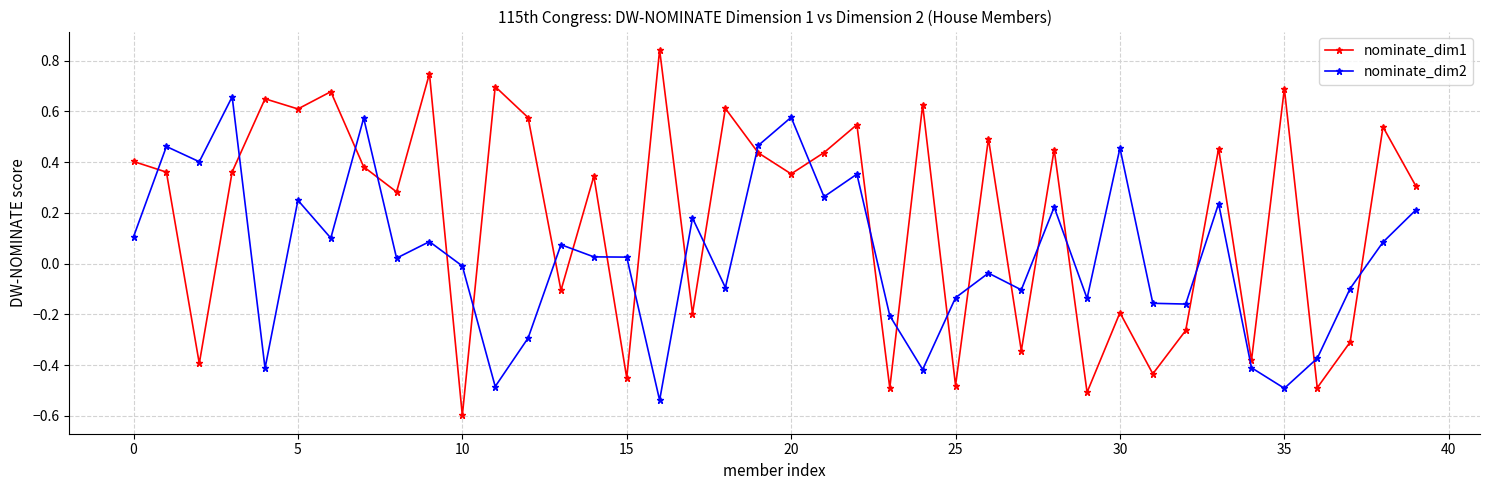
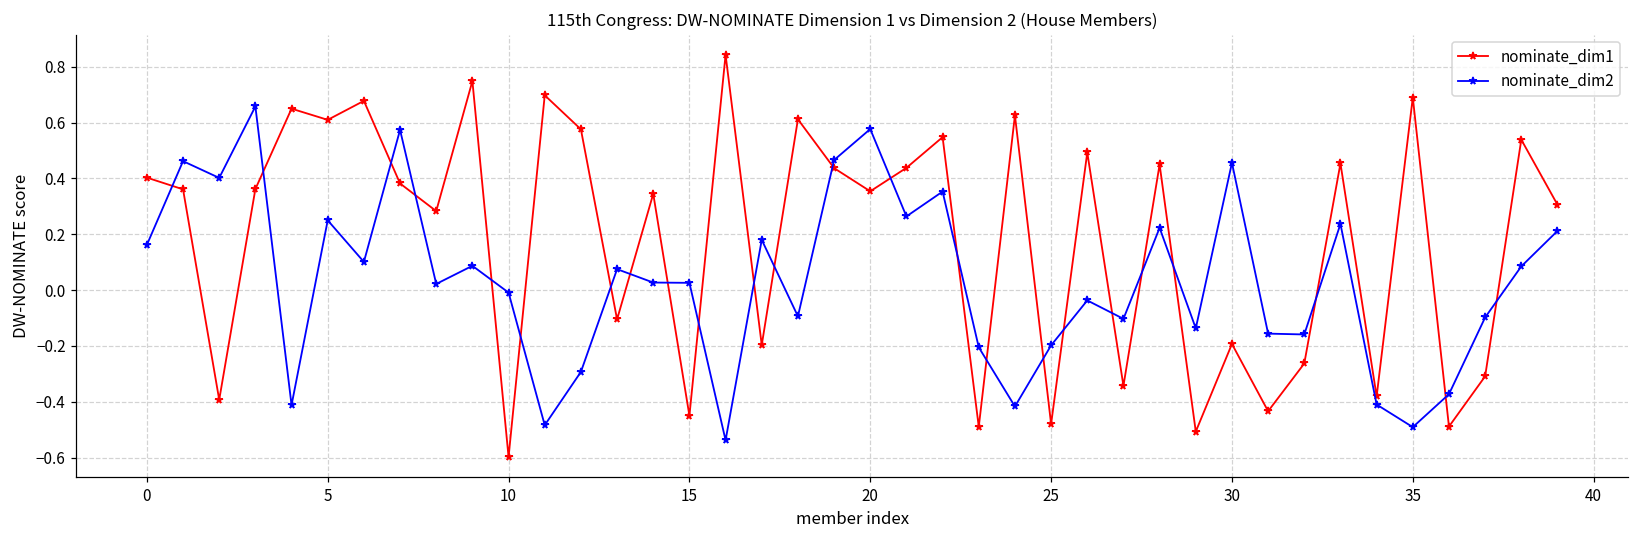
  {
    "nominate_dim1": {
      "0": 0.40,
      "5": 0.61,
      "10": -0.60,
      "15": -0.45,
      "20": 0.35,
      "25": -0.48,
      "30": -0.19,
      "35": 0.69
    },
    "nominate_dim2": {
-     "0": 0.11,
+     "0": 0.16,
      "5": 0.25,
      "10": -0.01,
      "15": 0.03,
      "20": 0.58,
-     "25": -0.13,
+     "25": -0.20,
      "30": 0.46,
      "35": -0.49
    }
  }
